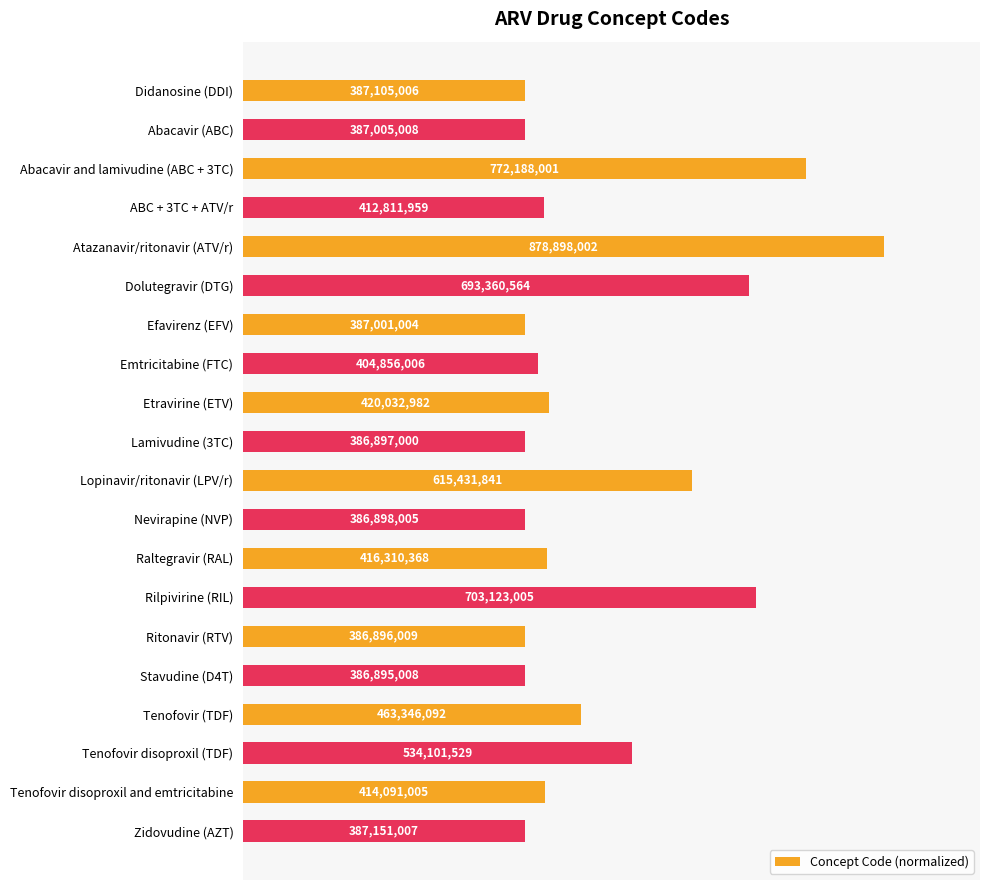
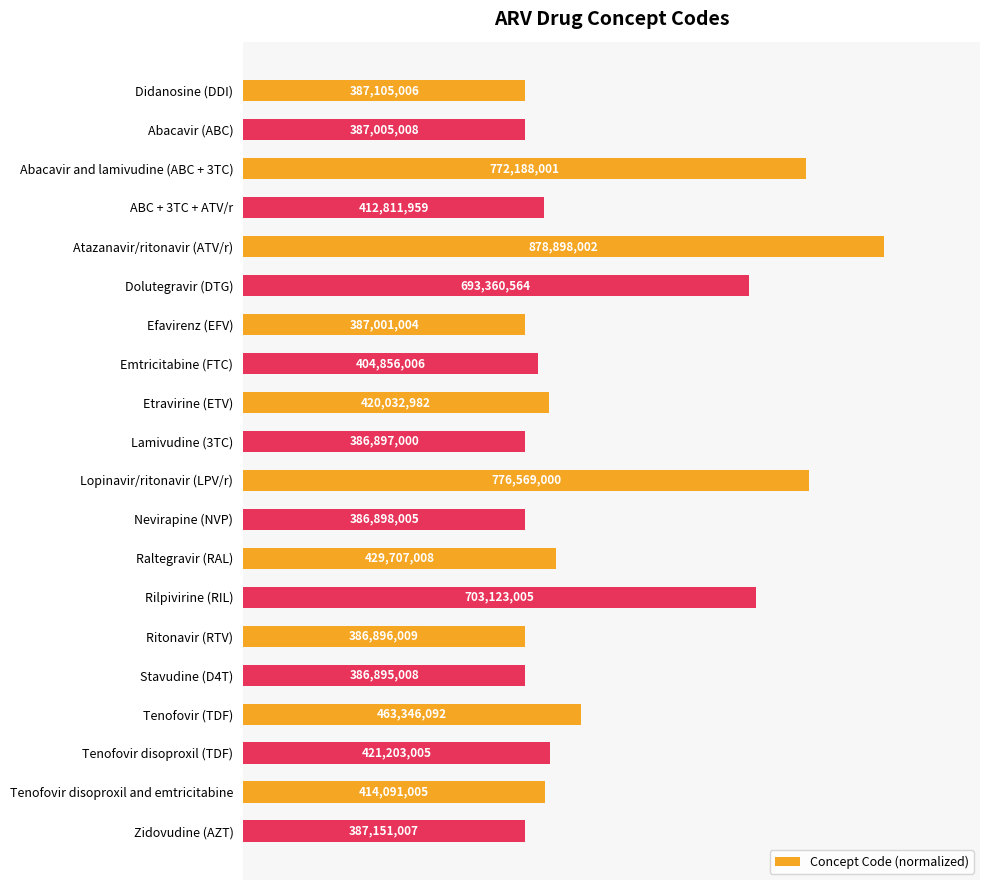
  {
-   "Lopinavir/ritonavir (LPV/r)": "615,431,841",
-   "Raltegravir (RAL)": "416,310,368",
-   "Tenofovir disoproxil (TDF)": "534,101,529"
+   "Lopinavir/ritonavir (LPV/r)": "776,569,000",
+   "Raltegravir (RAL)": "429,707,008",
+   "Tenofovir disoproxil (TDF)": "421,203,005"
  }
